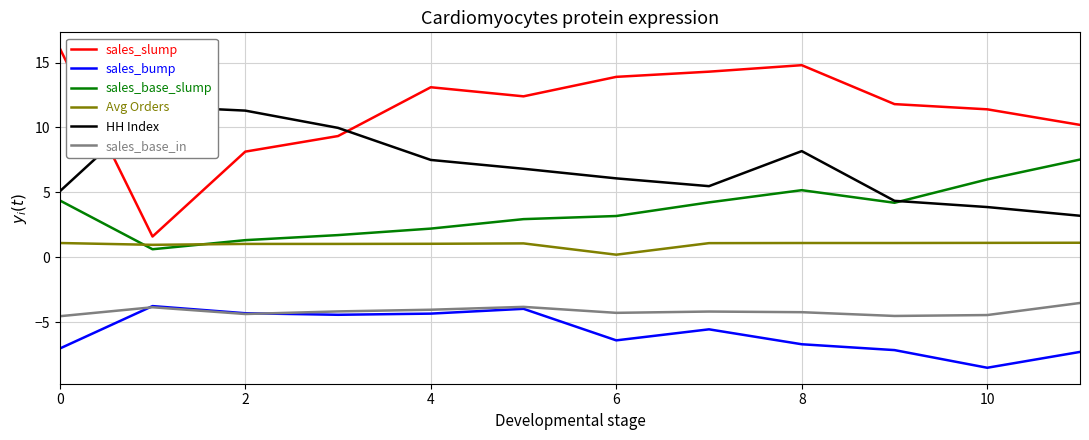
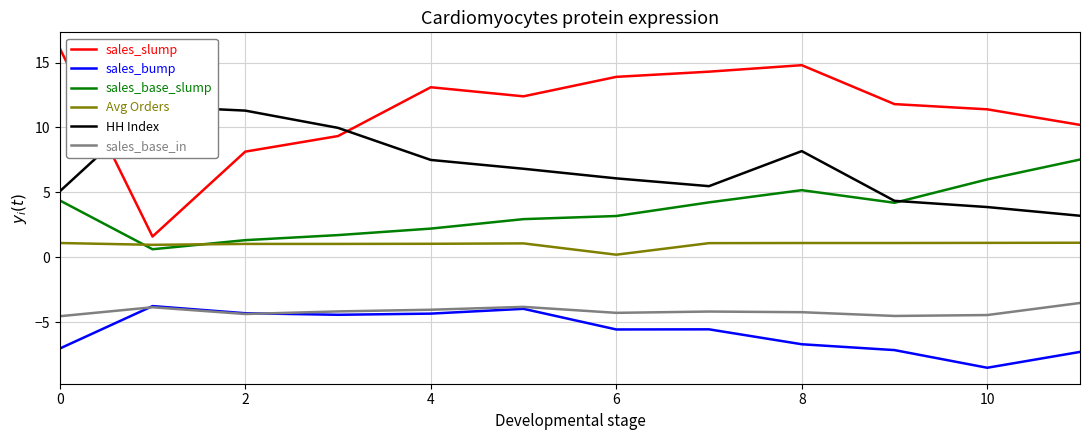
  {
    "sales_slump": {
      "0": 16.1,
      "2": 8.1,
      "4": 13.1,
      "6": 13.9,
      "8": 14.8,
      "10": 11.4
    },
    "sales_bump": {
      "0": -7.0,
      "4": -4.3,
-     "6": -6.4,
+     "6": -5.6,
      "8": -6.7,
      "10": -8.5
    },
    "sales_base_slump": {
      "0": 4.4,
      "2": 1.3,
      "4": 2.2,
      "6": 3.2,
      "8": 5.2,
      "10": 6.0
    },
    "Avg Orders": {
      "0": 1.1,
      "2": 1.0,
      "4": 1.0,
      "6": 0.2,
      "8": 1.1,
      "10": 1.1
    },
    "HH Index": {
      "0": 5.1,
      "2": 11.3,
      "4": 7.5,
      "6": 6.1,
      "8": 8.2,
      "10": 3.9
    },
    "sales_base_in": {
      "0": -4.5,
      "4": -4.0,
      "6": -4.3,
      "8": -4.2,
      "10": -4.5
    }
  }
